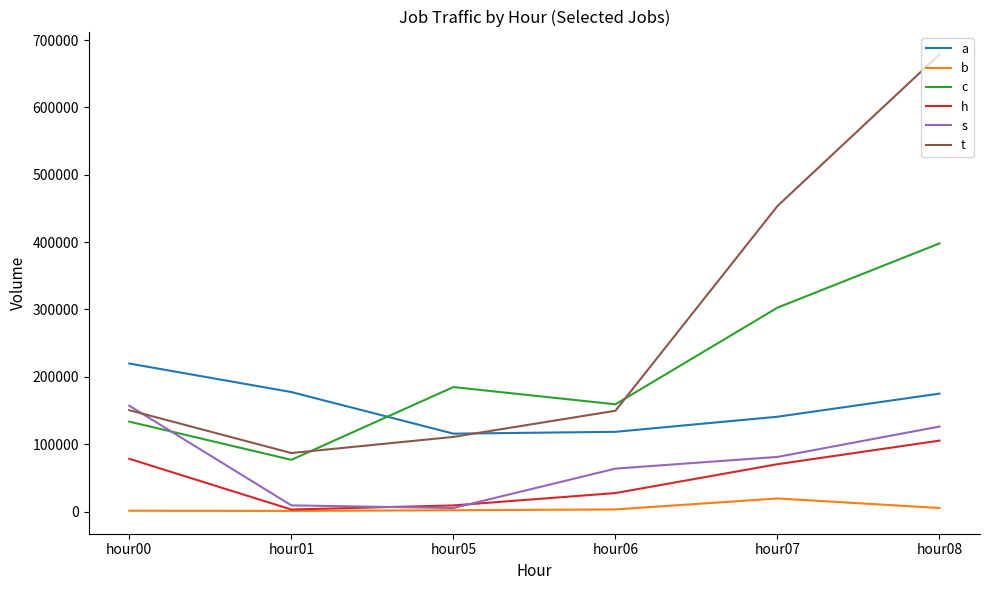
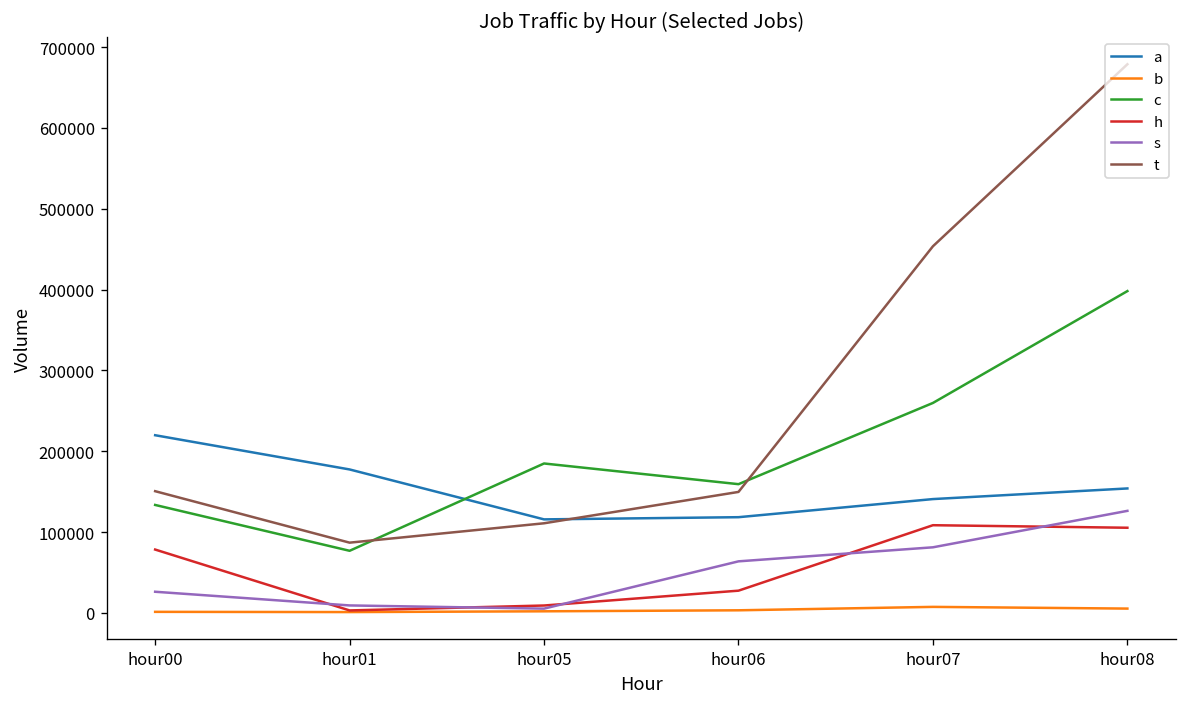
  {
    "a": {
      "hour00": 220000,
      "hour01": 180000,
      "hour05": 120000,
      "hour06": 120000,
      "hour07": 140000,
-     "hour08": 180000
+     "hour08": 150000
    },
    "b": {
      "hour00": 0,
      "hour06": 0,
-     "hour07": 20000,
+     "hour07": 10000,
      "hour08": 10000
    },
    "c": {
      "hour00": 130000,
      "hour01": 80000,
      "hour05": 180000,
      "hour06": 160000,
-     "hour07": 300000,
+     "hour07": 260000,
      "hour08": 400000
    },
    "h": {
      "hour00": 80000,
      "hour05": 10000,
      "hour06": 30000,
-     "hour07": 70000,
+     "hour07": 110000,
      "hour08": 110000
    },
    "s": {
-     "hour00": 160000,
+     "hour00": 30000,
      "hour01": 10000,
      "hour06": 60000,
      "hour07": 80000,
      "hour08": 130000
    },
    "t": {
      "hour00": 150000,
      "hour01": 90000,
      "hour05": 110000,
      "hour06": 150000,
      "hour07": 450000
    }
  }
